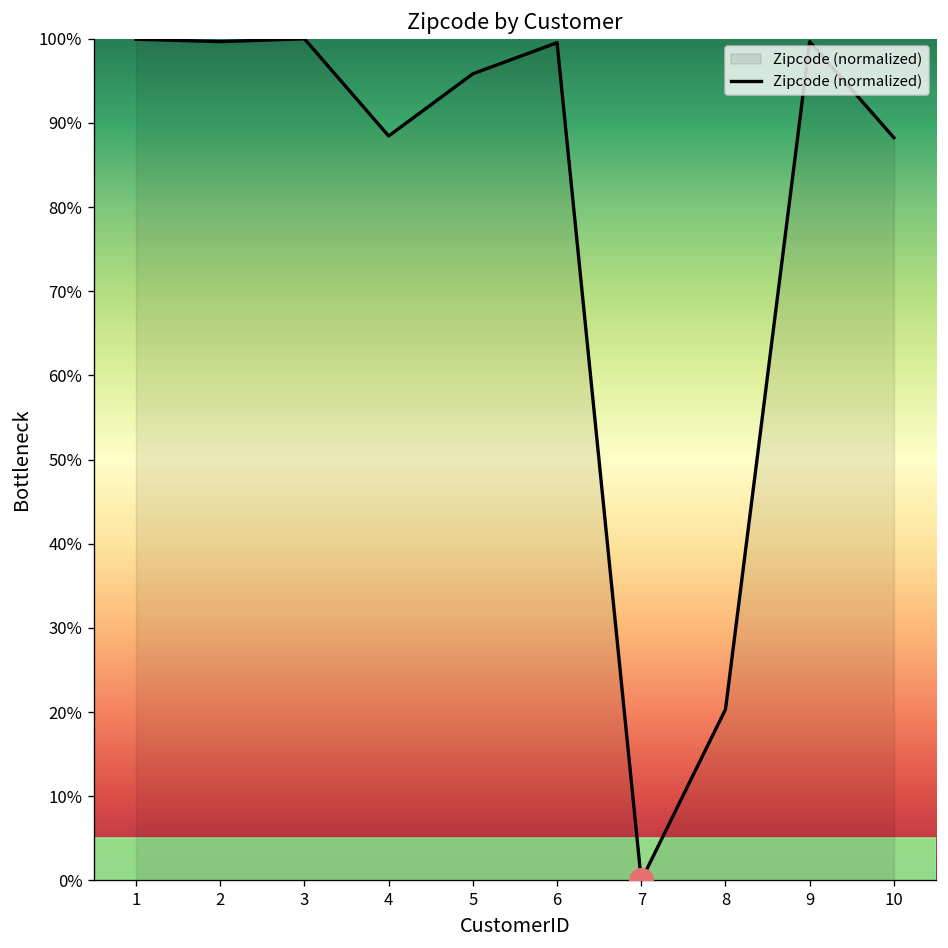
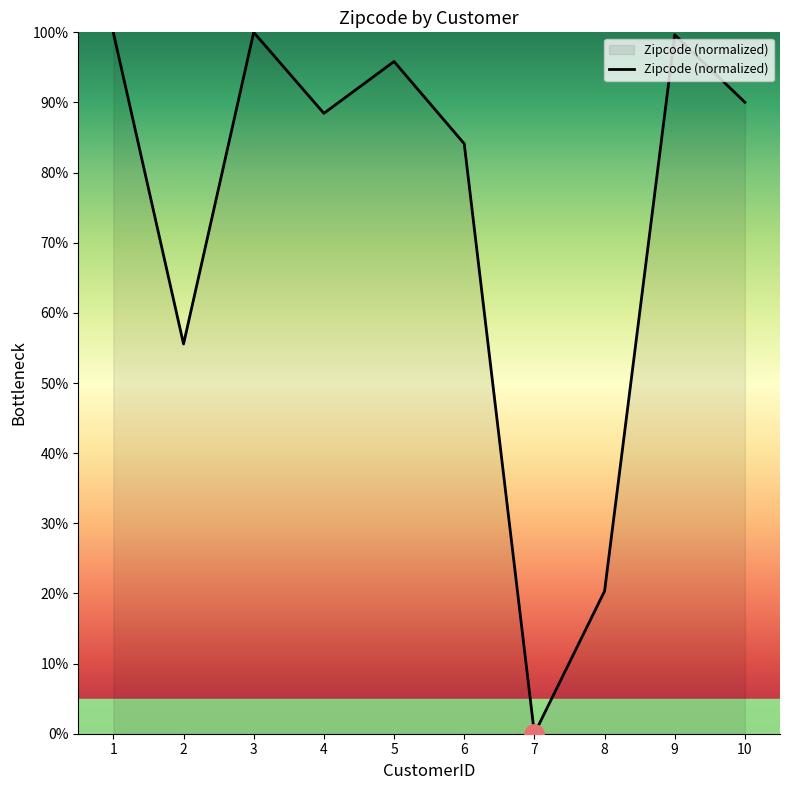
  {
    "Zipcode (normalized)": {
      "1": "100%",
-     "2": "100%",
+     "2": "56%",
      "3": "100%",
      "4": "88%",
      "5": "96%",
-     "6": "100%",
+     "6": "84%",
      "8": "20%",
      "9": "100%",
-     "10": "88%"
+     "10": "90%"
    }
  }
